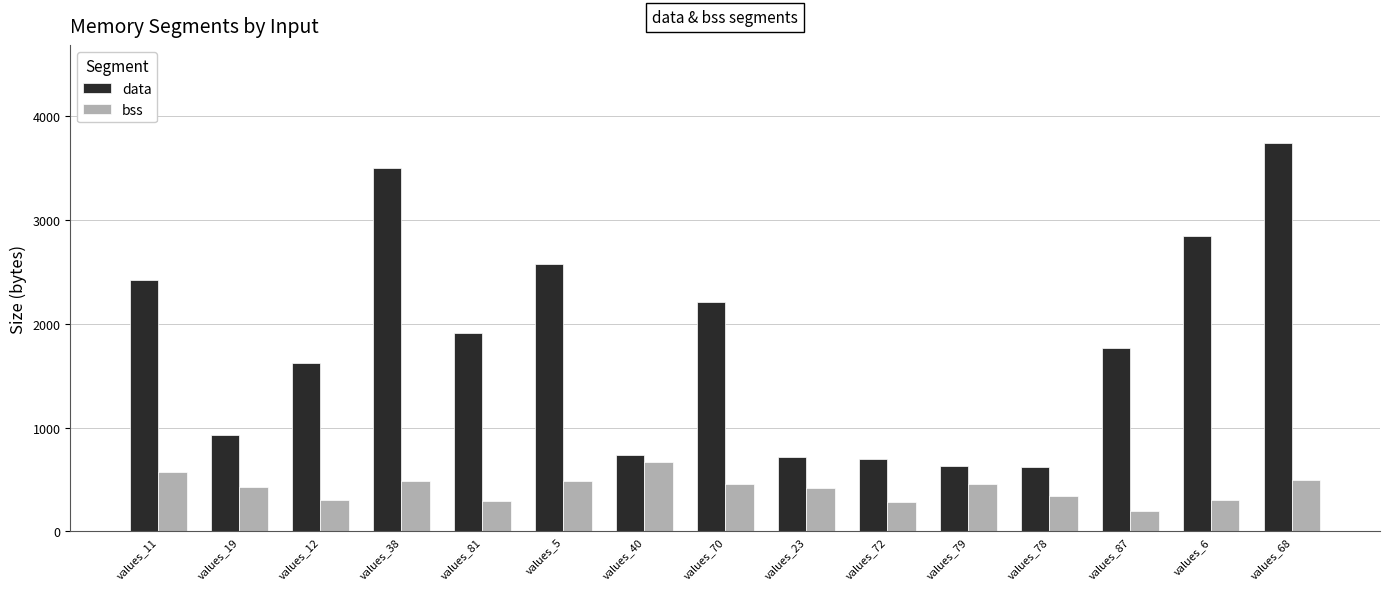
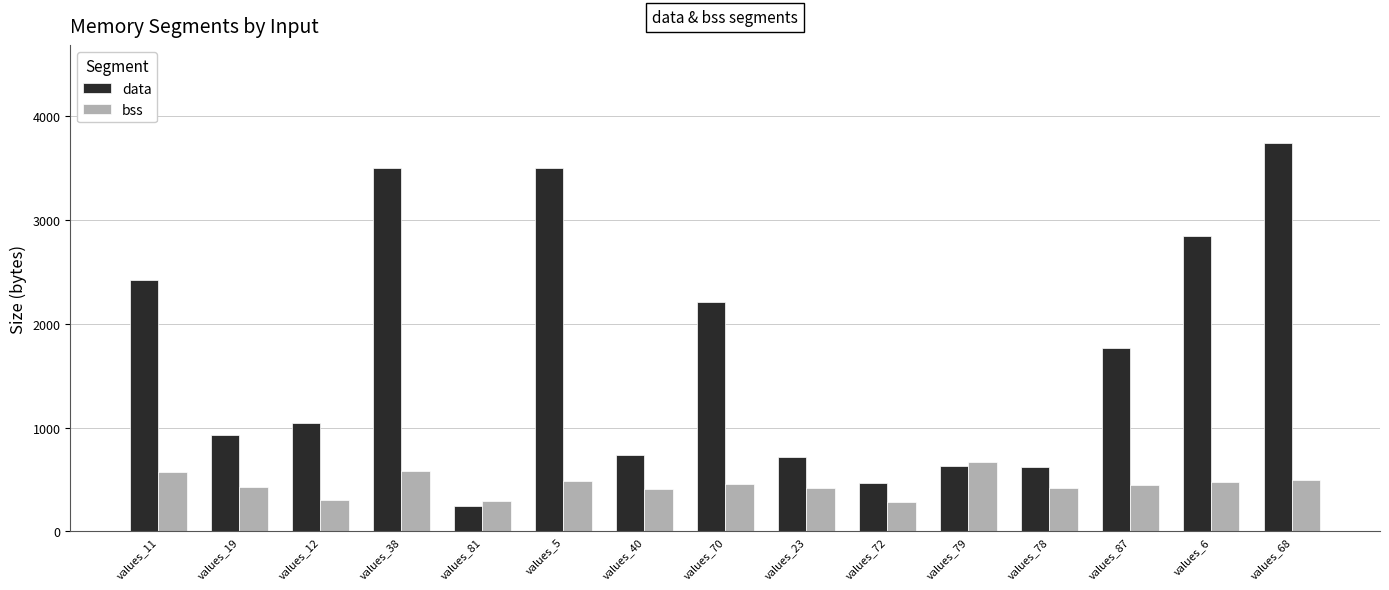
  {
    "data": {
      "values_11": 2430,
      "values_19": 930,
-     "values_12": 1620,
+     "values_12": 1040,
      "values_38": 3500,
-     "values_81": 1910,
-     "values_5": 2580,
+     "values_81": 240,
+     "values_5": 3500,
      "values_40": 740,
      "values_70": 2210,
      "values_23": 720,
-     "values_72": 690,
+     "values_72": 460,
      "values_79": 630,
      "values_78": 620,
      "values_87": 1770,
      "values_6": 2850,
      "values_68": 3740
    },
    "bss": {
      "values_11": 570,
      "values_19": 430,
      "values_12": 300,
-     "values_38": 490,
+     "values_38": 580,
      "values_81": 290,
      "values_5": 490,
-     "values_40": 670,
+     "values_40": 410,
      "values_70": 460,
      "values_23": 420,
      "values_72": 280,
-     "values_79": 460,
-     "values_78": 340,
-     "values_87": 200,
-     "values_6": 300,
+     "values_79": 670,
+     "values_78": 420,
+     "values_87": 450,
+     "values_6": 480,
      "values_68": 500
    }
  }
